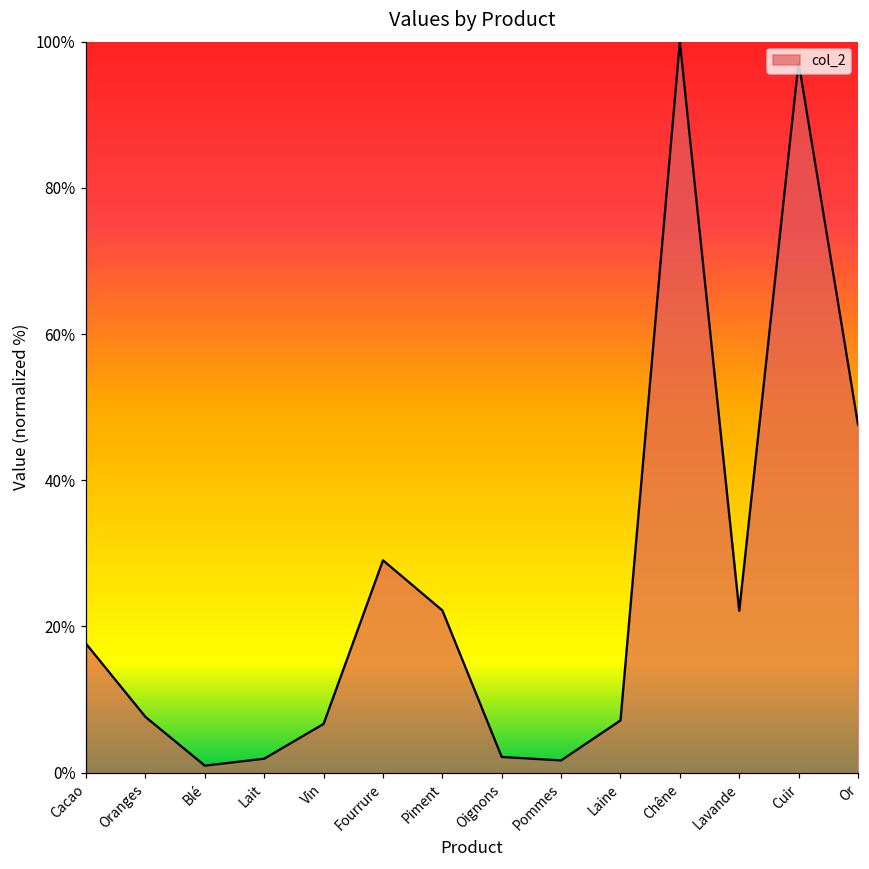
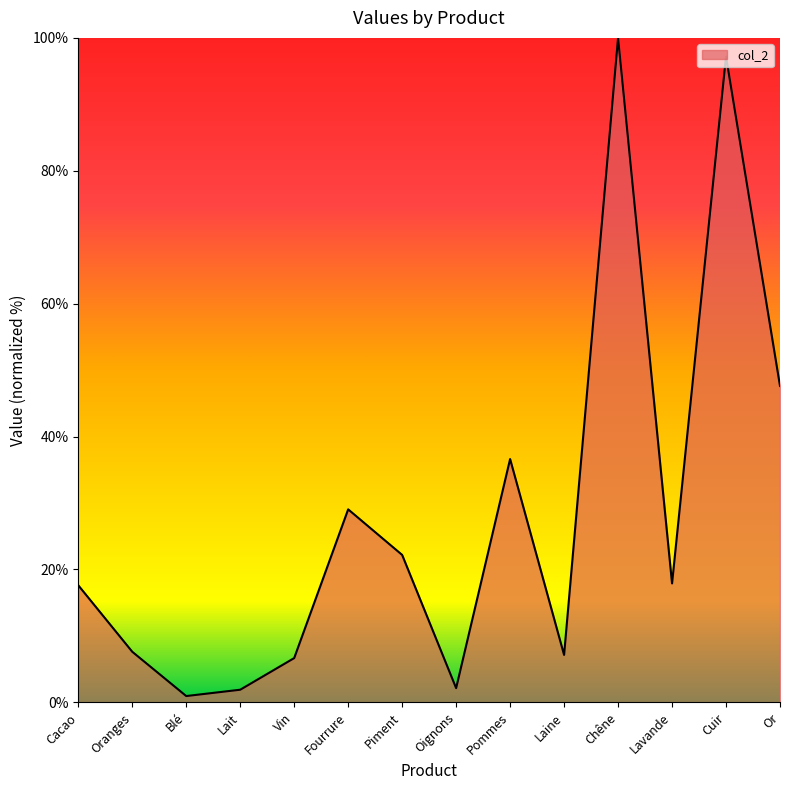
  {
    "Cacao": "18%",
    "Oranges": "8%",
    "Blé": "1%",
    "Lait": "2%",
    "Vin": "7%",
    "Fourrure": "29%",
    "Piment": "22%",
    "Oignons": "2%",
-   "Pommes": "2%",
+   "Pommes": "37%",
    "Laine": "7%",
    "Chêne": "100%",
-   "Lavande": "22%",
+   "Lavande": "18%",
    "Or": "48%"
  }
